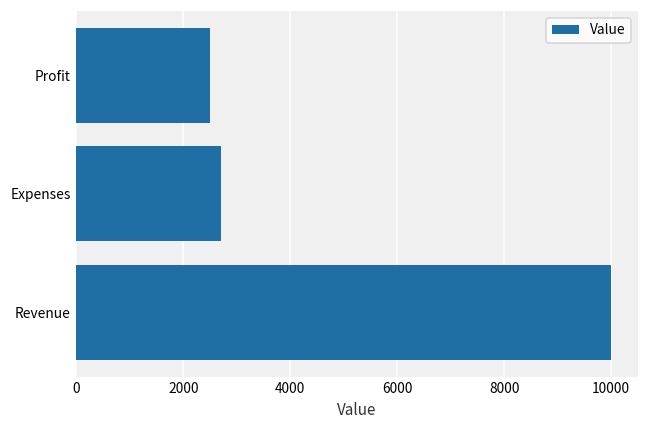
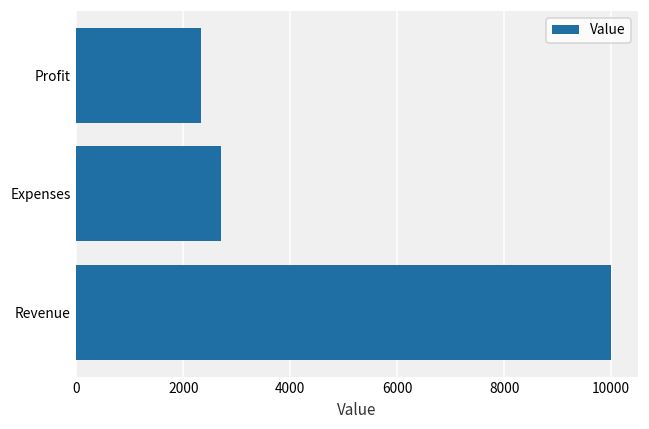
  {
-   "Profit": 2500,
+   "Profit": 2300,
    "Expenses": 2700,
    "Revenue": 10000
  }
